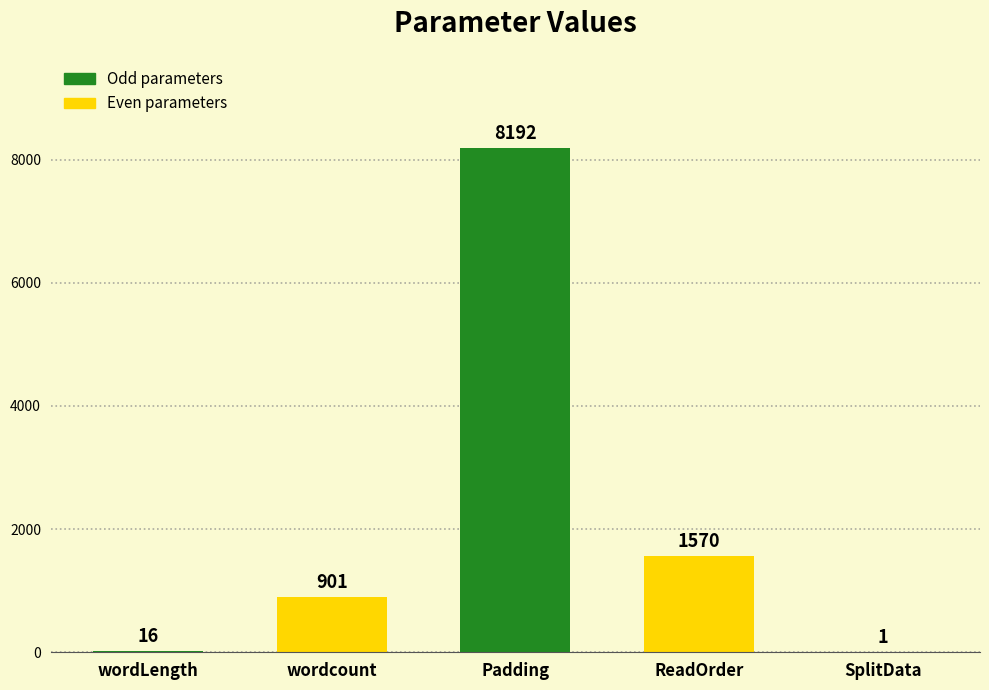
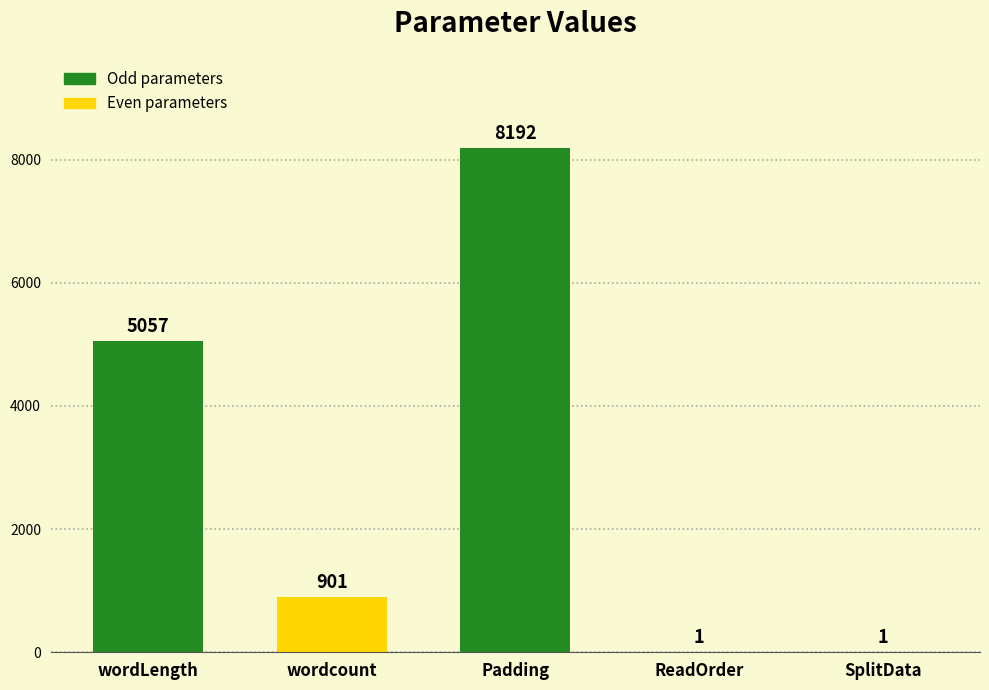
  {
-   "wordLength": 16,
+   "wordLength": 5057,
    "wordcount": 901,
    "Padding": 8192,
-   "ReadOrder": 1570,
+   "ReadOrder": 1,
    "SplitData": 1
  }
